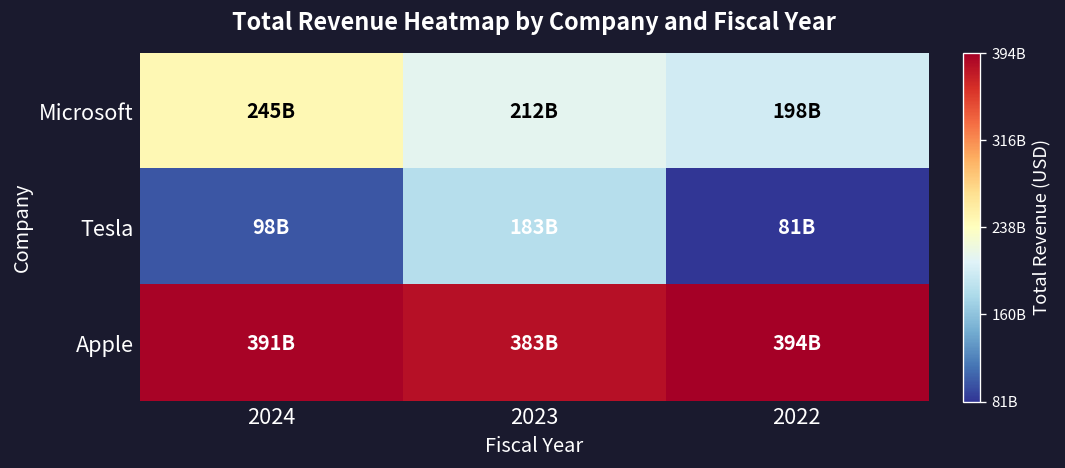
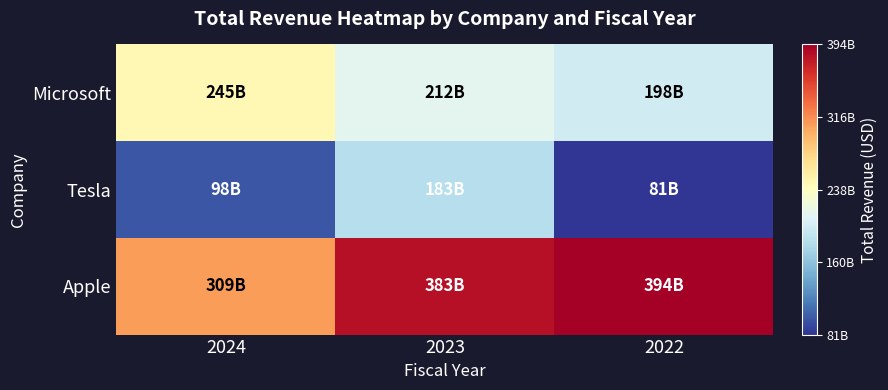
  {
    "Microsoft": {
      "2024": "245B",
      "2023": "212B",
      "2022": "198B"
    },
    "Tesla": {
      "2024": "98B",
      "2023": "183B",
      "2022": "81B"
    },
    "Apple": {
-     "2024": "391B",
+     "2024": "309B",
      "2023": "383B",
      "2022": "394B"
    }
  }
